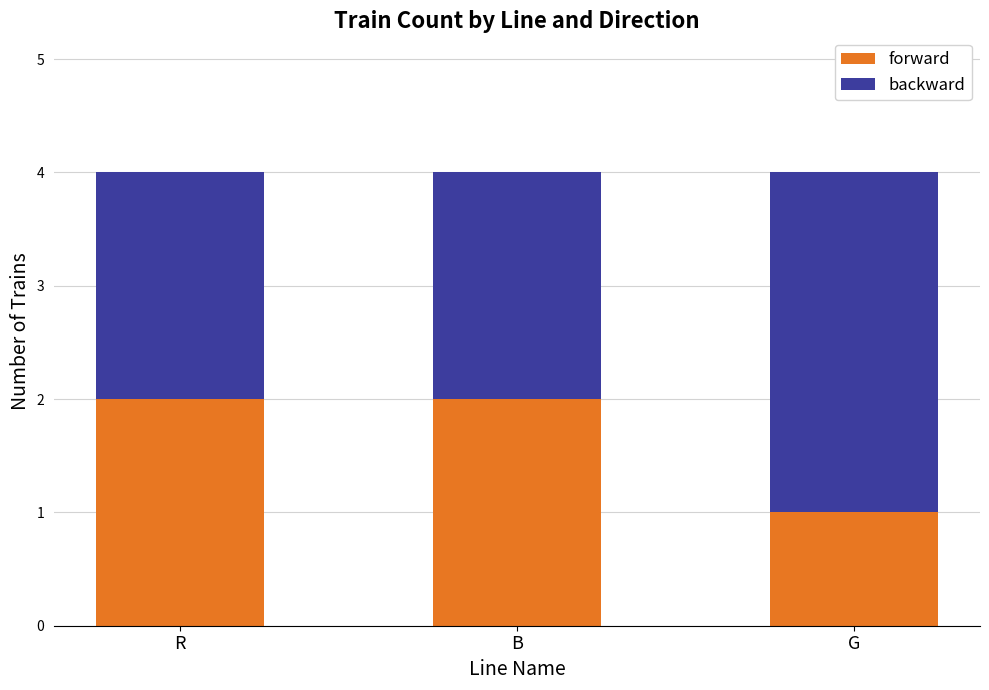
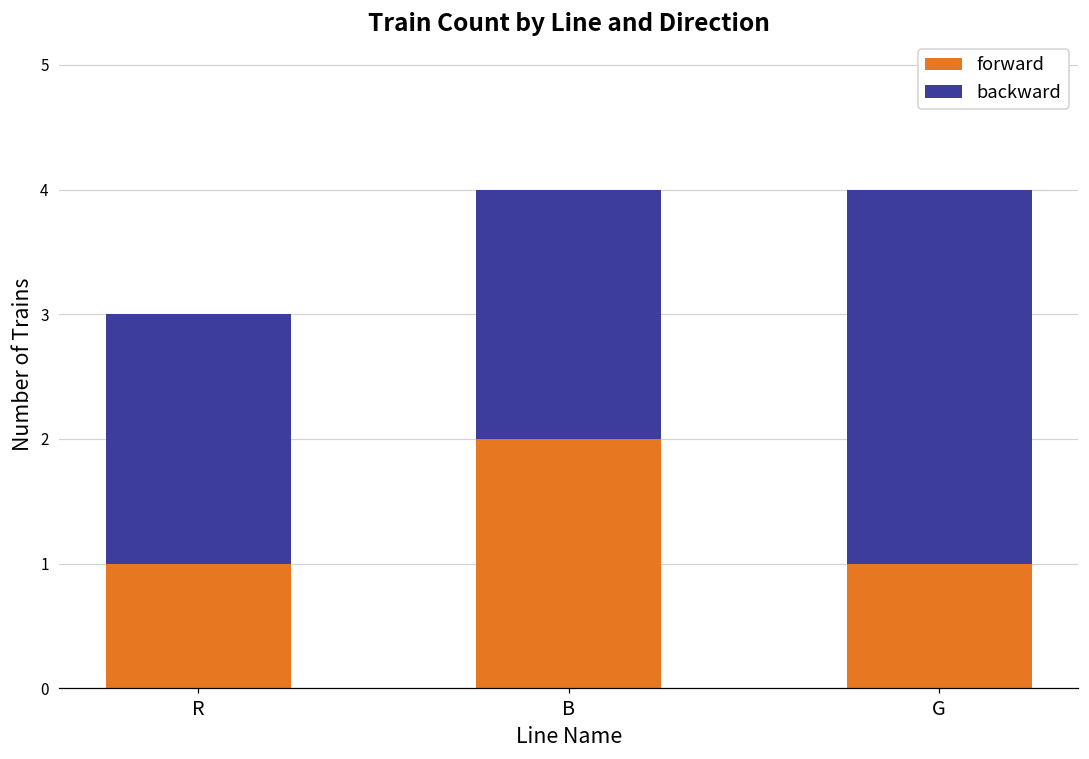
  {
    "forward": {
-     "R": 2,
+     "R": 1,
      "B": 2,
      "G": 1
    },
    "backward": {
      "R": 2,
      "B": 2,
      "G": 3
    }
  }
